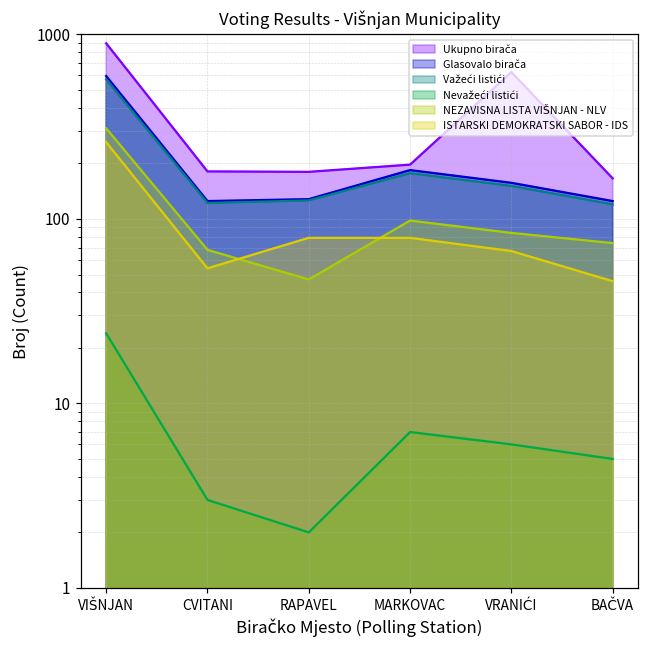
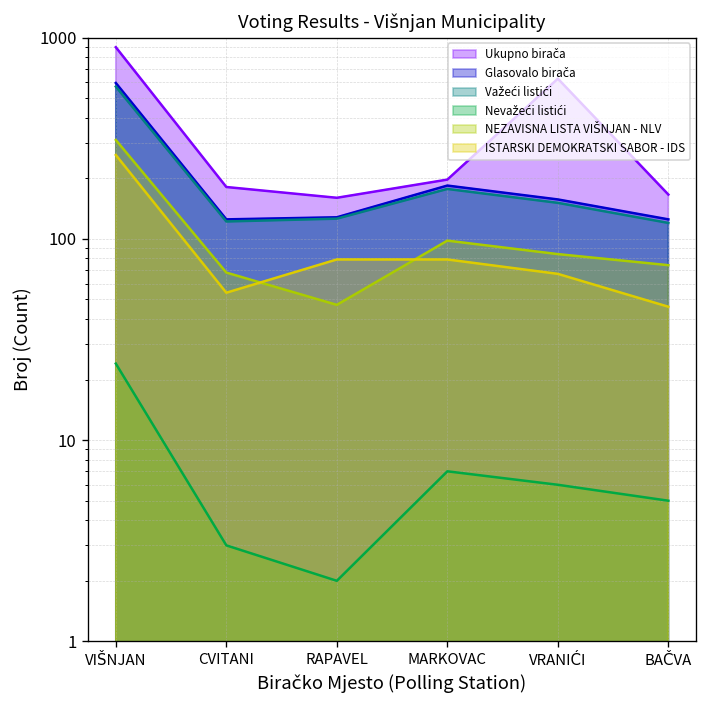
  {
    "Ukupno birača": {
      "VIŠNJAN": 900,
      "CVITANI": 180,
-     "RAPAVEL": 180,
+     "RAPAVEL": 160,
      "MARKOVAC": 200,
      "BAČVA": 170
    },
    "Glasovalo birača": {
      "VIŠNJAN": 600,
      "MARKOVAC": 180,
      "VRANIĆI": 160,
      "BAČVA": 130
    }
  }
